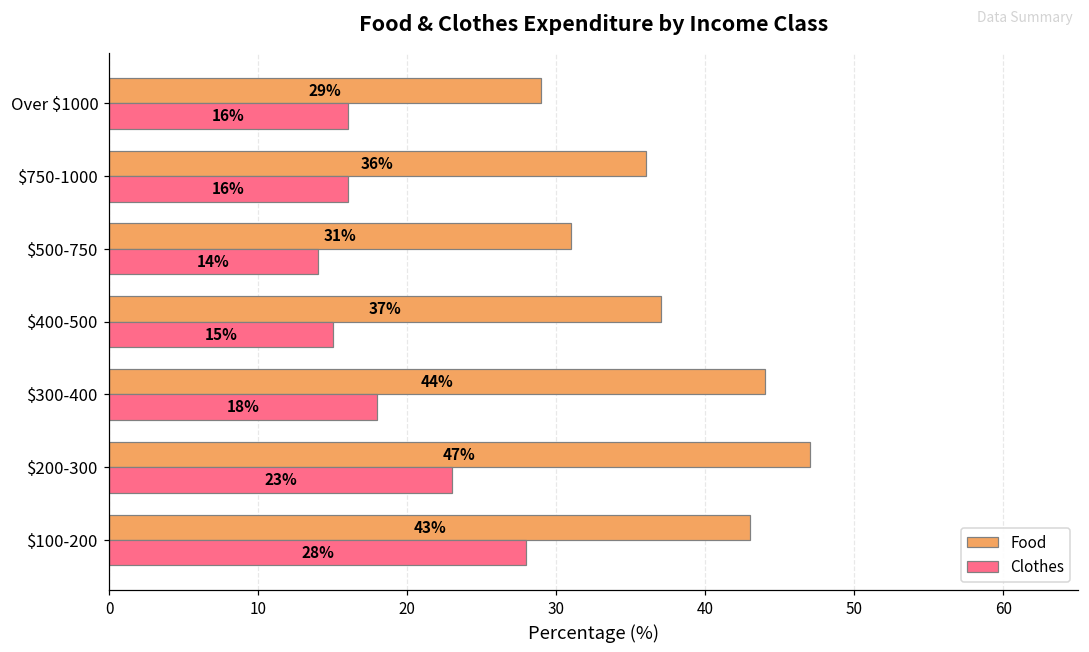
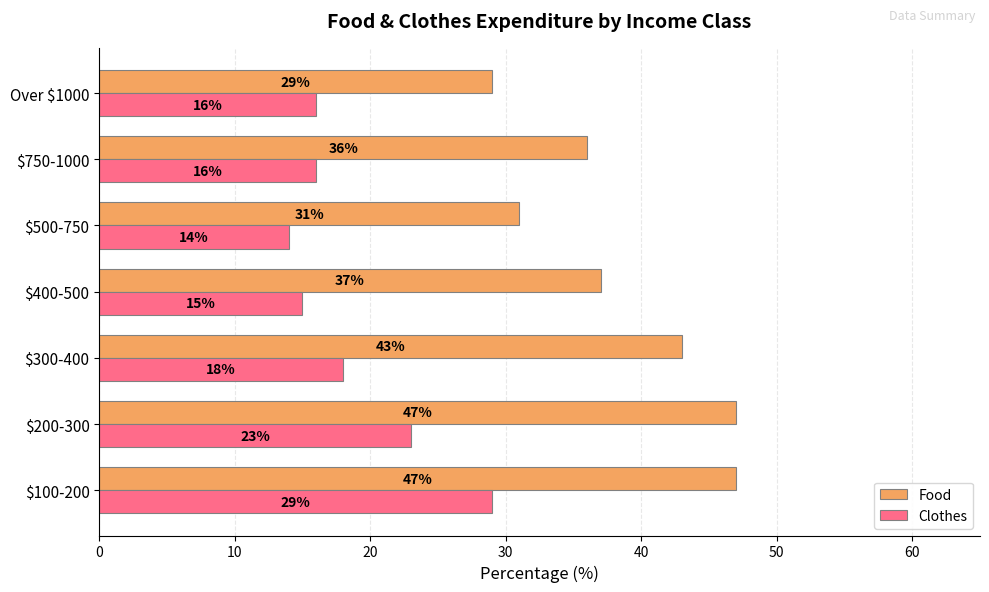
  {
    "Food": {
      "Over $1000": "29%",
      "$750-1000": "36%",
      "$500-750": "31%",
      "$400-500": "37%",
-     "$300-400": "44%",
+     "$300-400": "43%",
      "$200-300": "47%",
-     "$100-200": "43%"
+     "$100-200": "47%"
    },
    "Clothes": {
      "Over $1000": "16%",
      "$750-1000": "16%",
      "$500-750": "14%",
      "$400-500": "15%",
      "$300-400": "18%",
      "$200-300": "23%",
-     "$100-200": "28%"
+     "$100-200": "29%"
    }
  }
